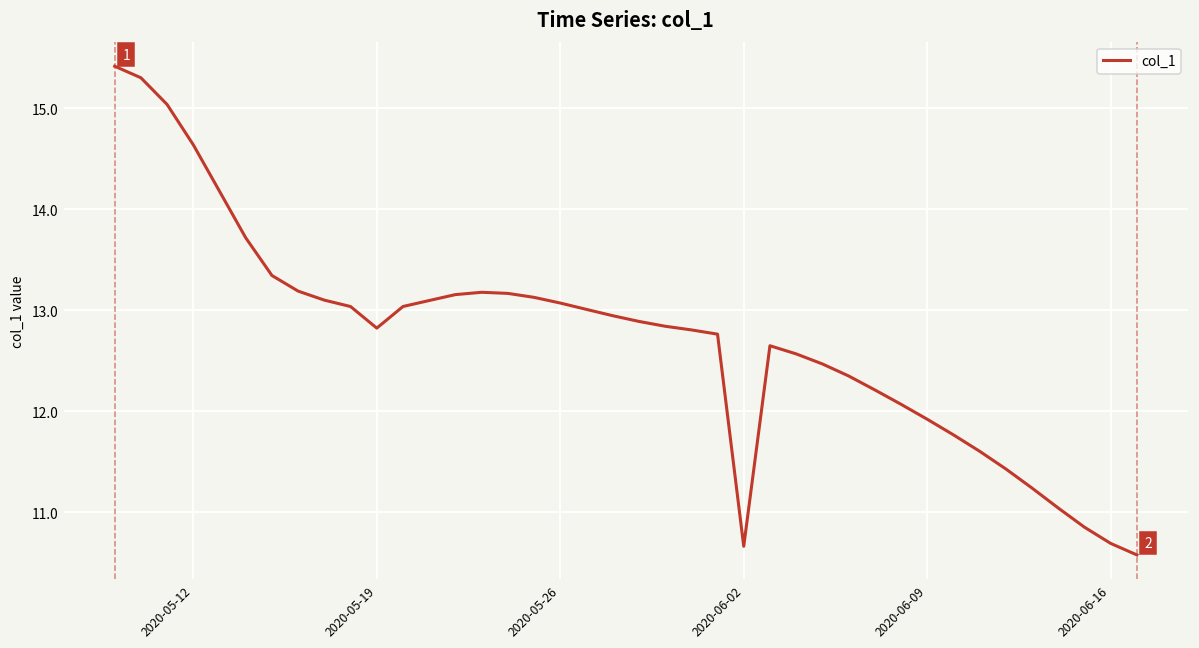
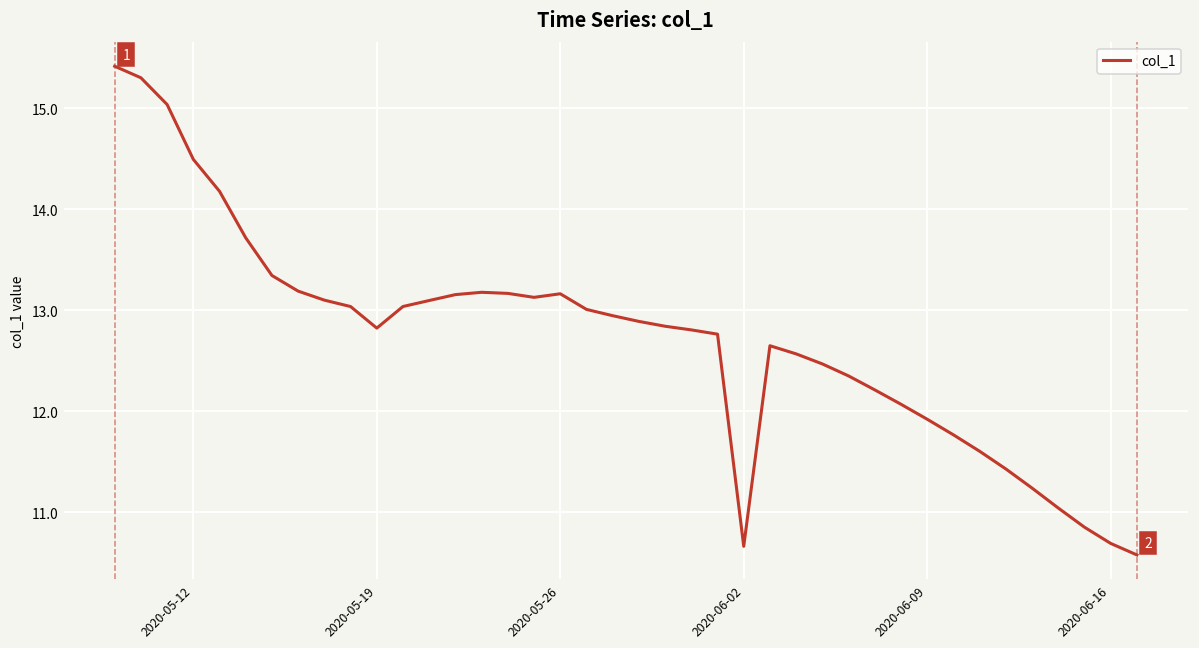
  {
-   "2020-05-12": 14.6,
+   "2020-05-12": 14.5,
    "2020-05-19": 12.8,
-   "2020-05-26": 13.1,
+   "2020-05-26": 13.2,
    "2020-06-02": 10.7,
    "2020-06-09": 11.9,
    "2020-06-16": 10.7
  }
